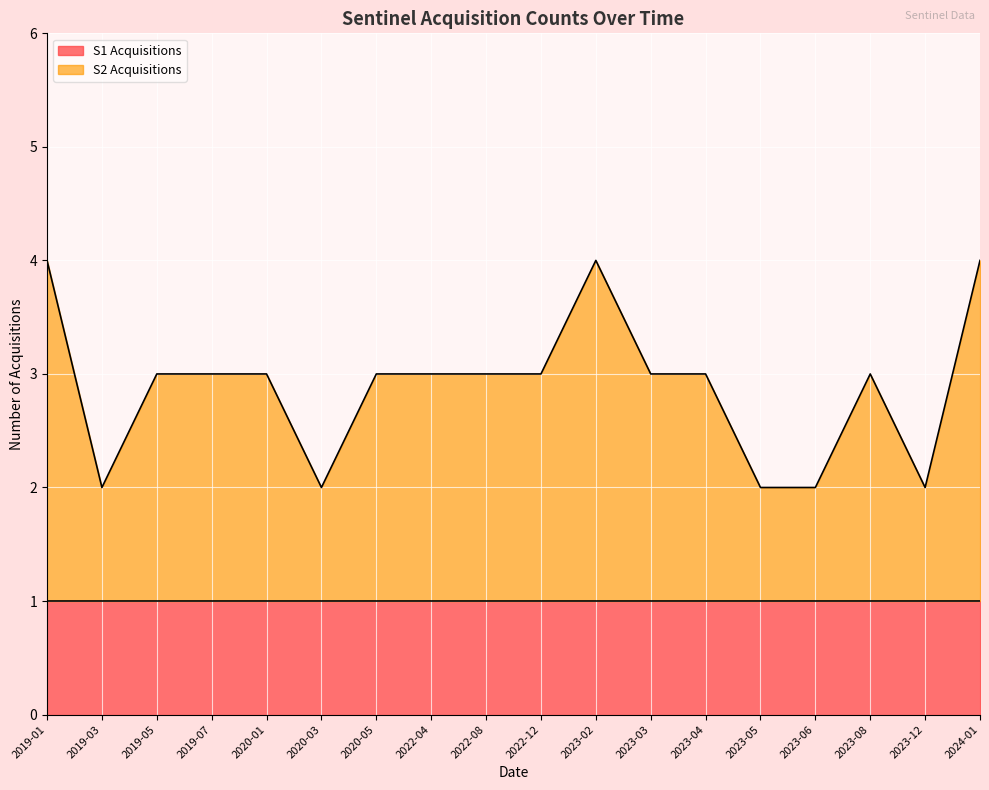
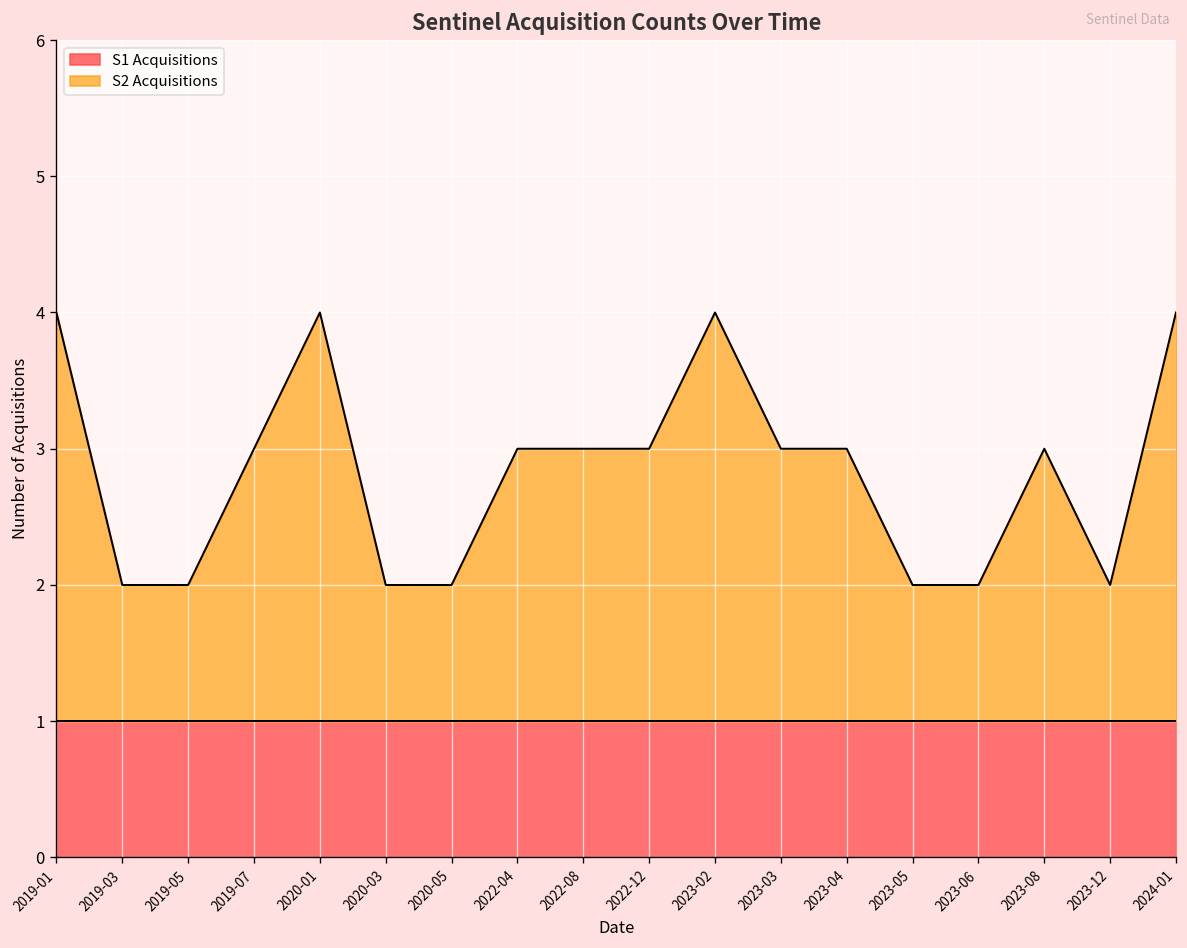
  {
    "S1 Acquisitions": {
      "2019-01": 1.00,
      "2019-03": 1.00,
      "2019-05": 1.00,
      "2019-07": 1.00,
      "2020-01": 1.00,
      "2020-03": 1.00,
      "2020-05": 1.00,
      "2022-04": 1.00,
      "2022-08": 1.00,
      "2022-12": 1.00,
      "2023-02": 1.00,
      "2023-03": 1.00,
      "2023-04": 1.00,
      "2023-05": 1.00,
      "2023-06": 1.00,
      "2023-08": 1.00,
      "2023-12": 1.00,
      "2024-01": 1.00
    },
    "S2 Acquisitions": {
      "2019-01": 4.00,
      "2019-03": 2.00,
-     "2019-05": 3.00,
+     "2019-05": 2.00,
      "2019-07": 3.00,
-     "2020-01": 3.00,
+     "2020-01": 4.00,
      "2020-03": 2.00,
-     "2020-05": 3.00,
+     "2020-05": 2.00,
      "2022-04": 3.00,
      "2022-08": 3.00,
      "2022-12": 3.00,
      "2023-02": 4.00,
      "2023-03": 3.00,
      "2023-04": 3.00,
      "2023-05": 2.00,
      "2023-06": 2.00,
      "2023-08": 3.00,
      "2023-12": 2.00,
      "2024-01": 4.00
    }
  }
